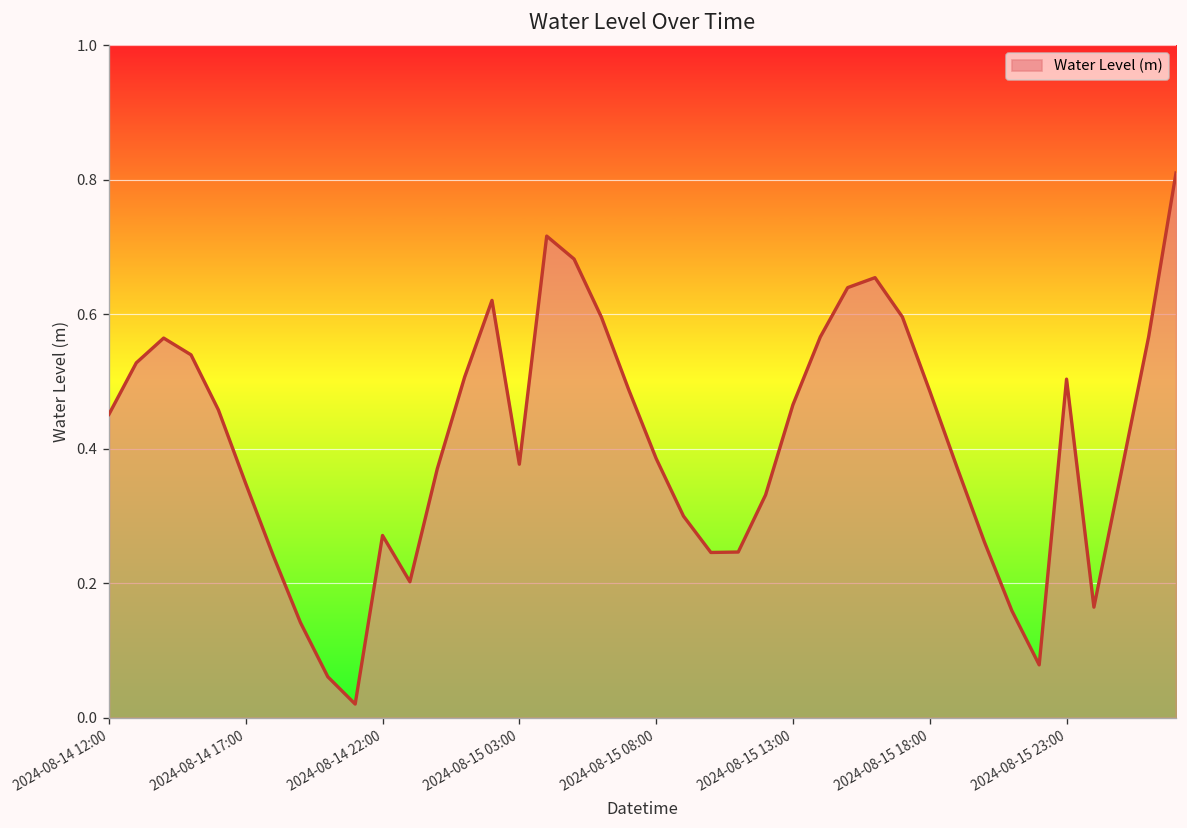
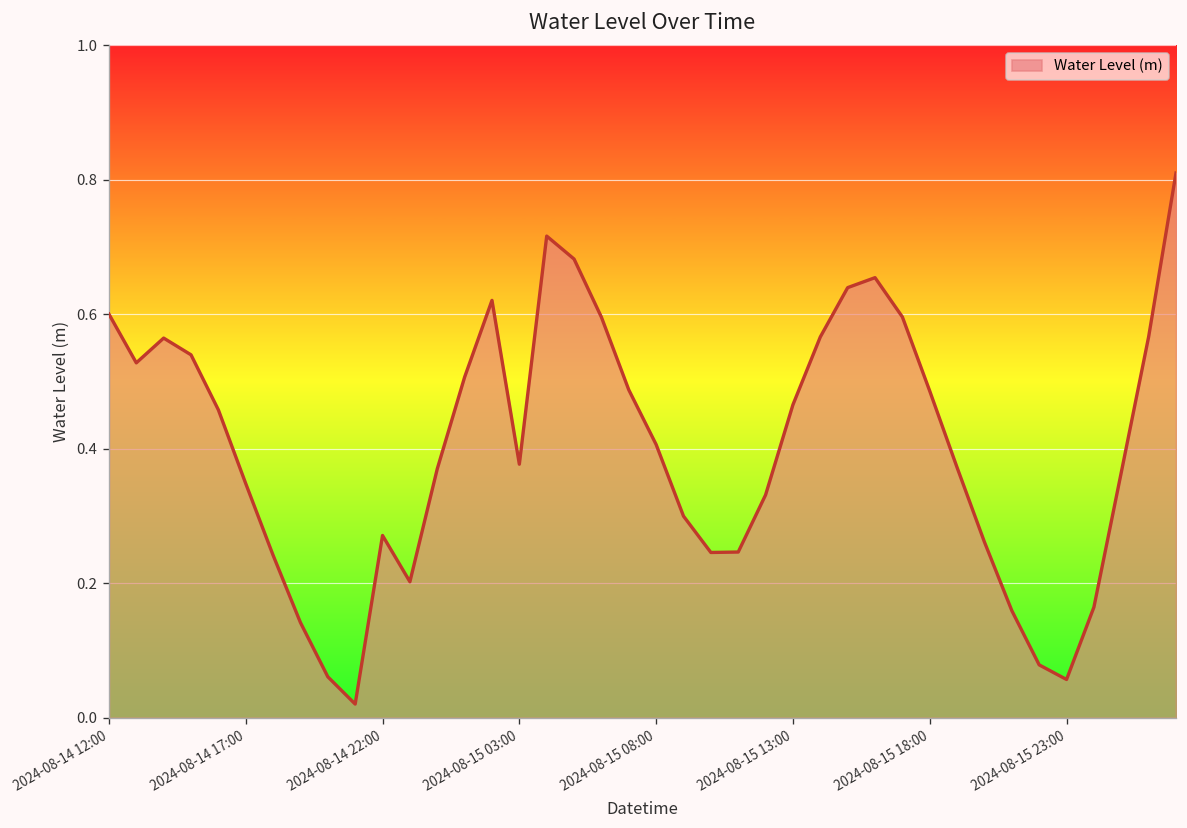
  {
-   "2024-08-14 12:00": 0.45,
+   "2024-08-14 12:00": 0.60,
    "2024-08-14 17:00": 0.35,
    "2024-08-14 22:00": 0.27,
    "2024-08-15 03:00": 0.38,
-   "2024-08-15 08:00": 0.39,
+   "2024-08-15 08:00": 0.41,
    "2024-08-15 13:00": 0.47,
    "2024-08-15 18:00": 0.49,
-   "2024-08-15 23:00": 0.50
+   "2024-08-15 23:00": 0.06
  }
